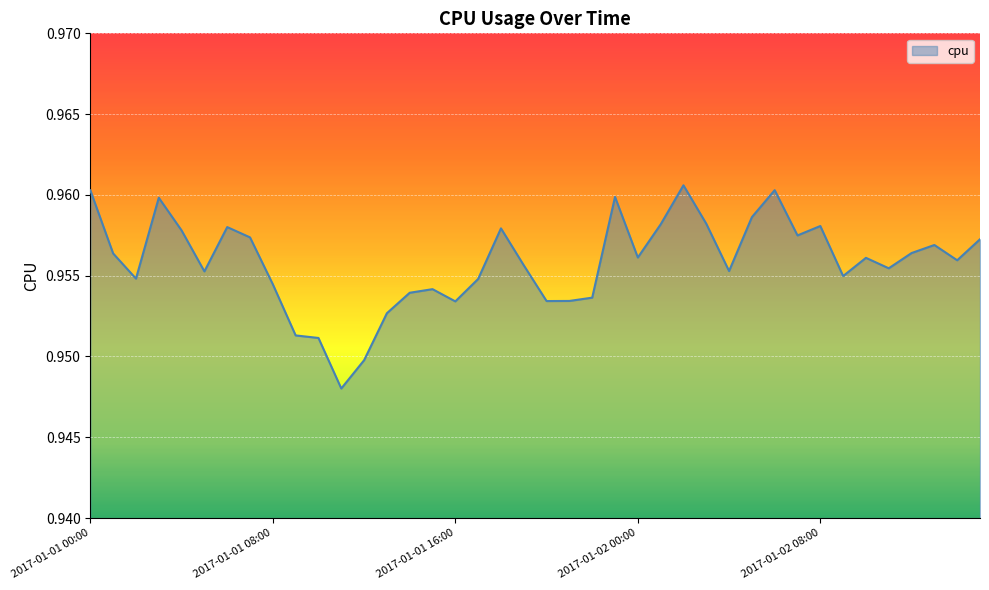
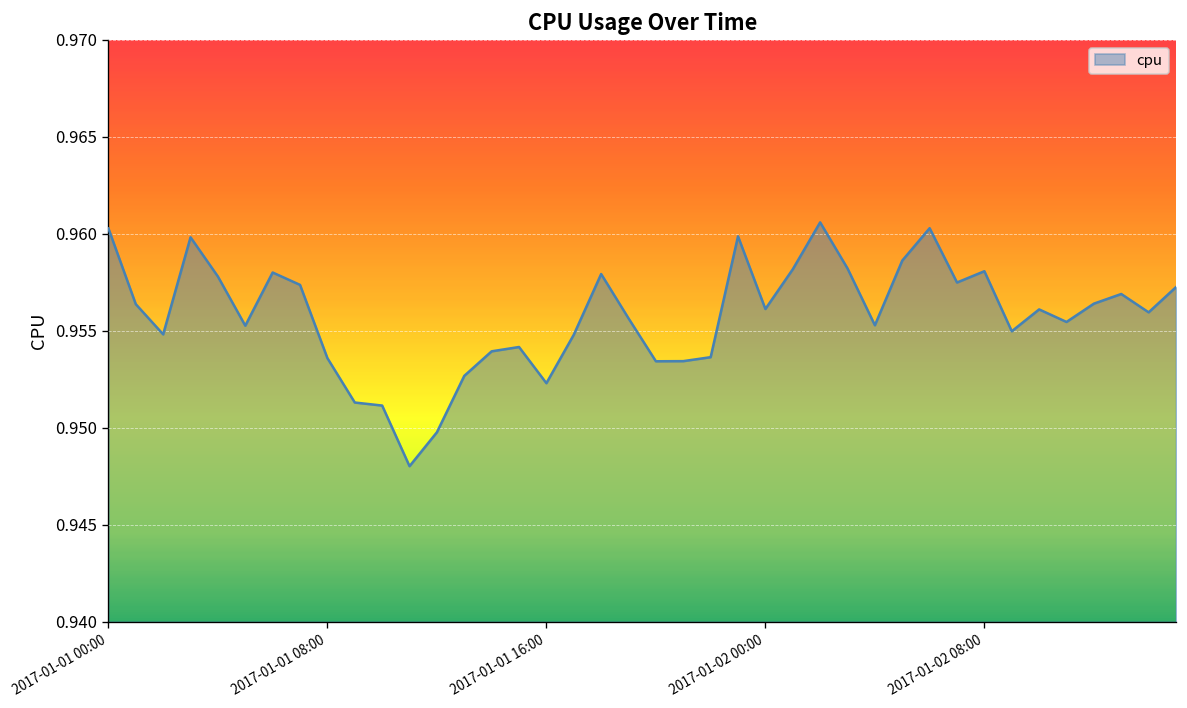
  {
    "2017-01-01 00:00": 0.9603,
-   "2017-01-01 08:00": 0.9545,
-   "2017-01-01 16:00": 0.9534,
+   "2017-01-01 08:00": 0.9536,
+   "2017-01-01 16:00": 0.9523,
    "2017-01-02 00:00": 0.9561,
    "2017-01-02 08:00": 0.9581
  }
